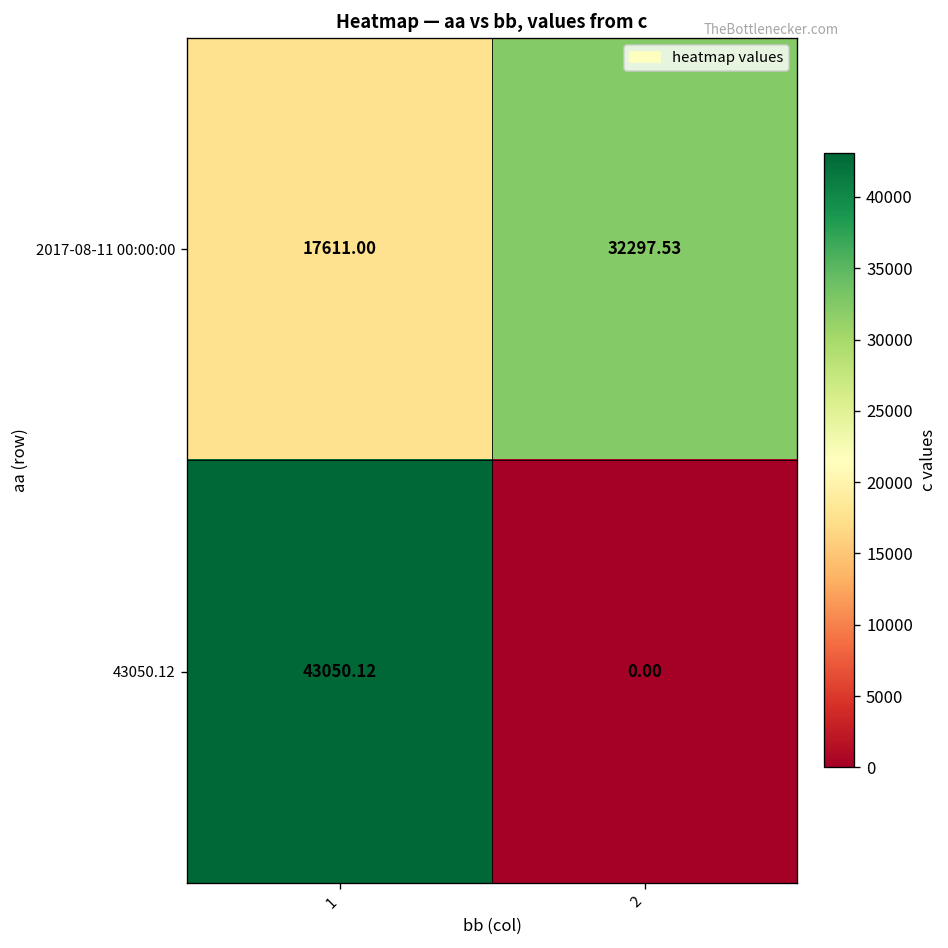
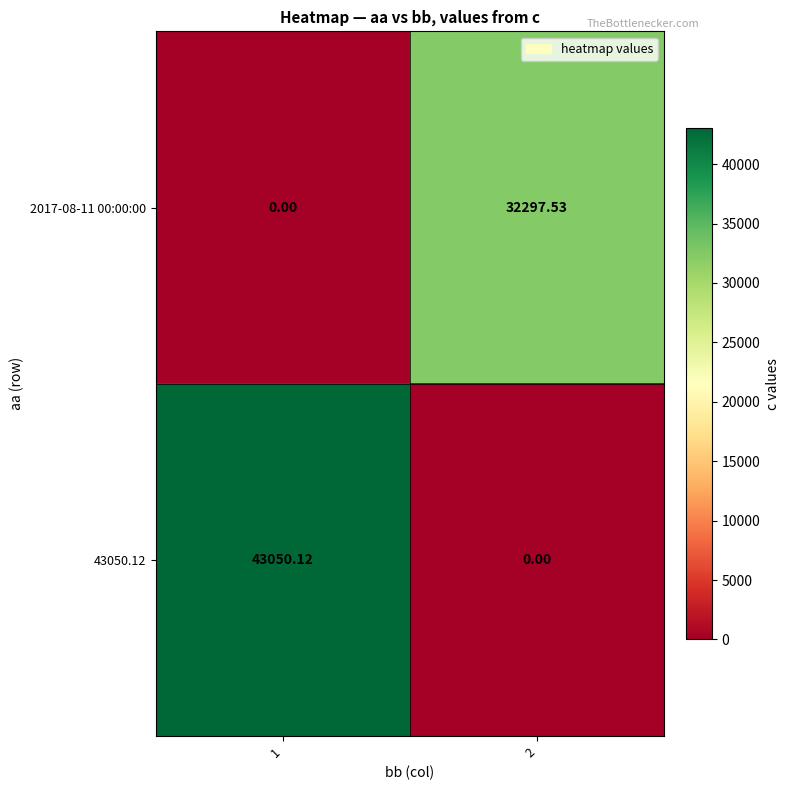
  {
    "2017-08-11 00:00:00": {
-     "1": 17611.00,
+     "1": 0.00,
      "2": 32297.53
    },
    "43050.12": {
      "1": 43050.12,
      "2": 0.00
    }
  }
